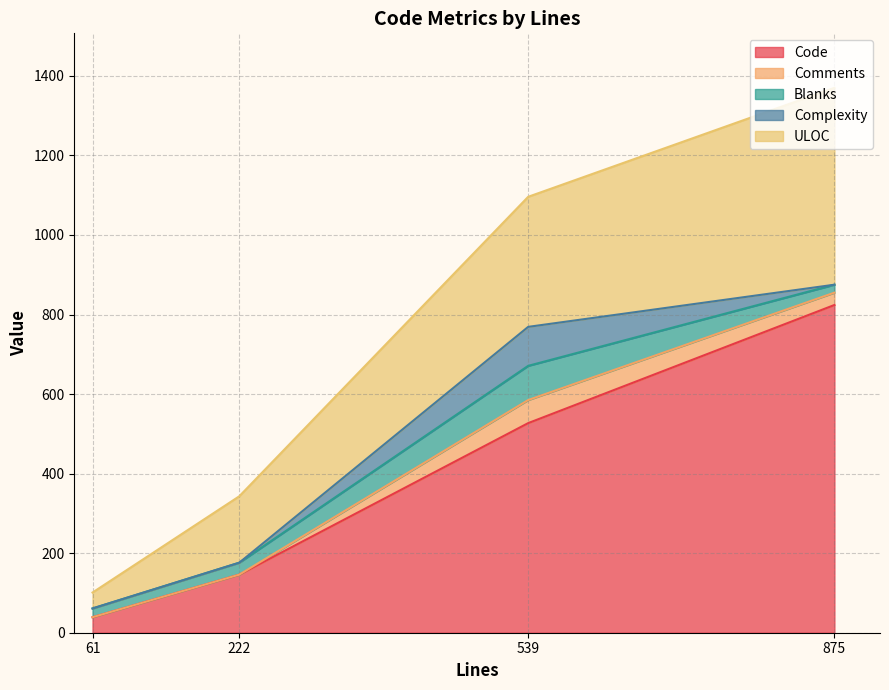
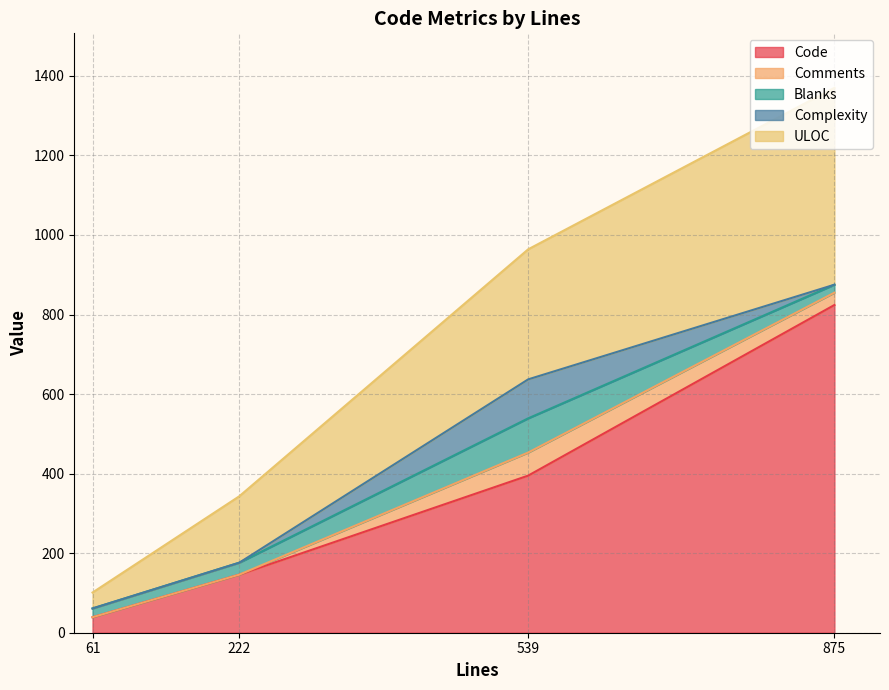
  {
    "Code": {
-     "539": 530,
+     "539": 400,
      "875": 820
    }
  }
